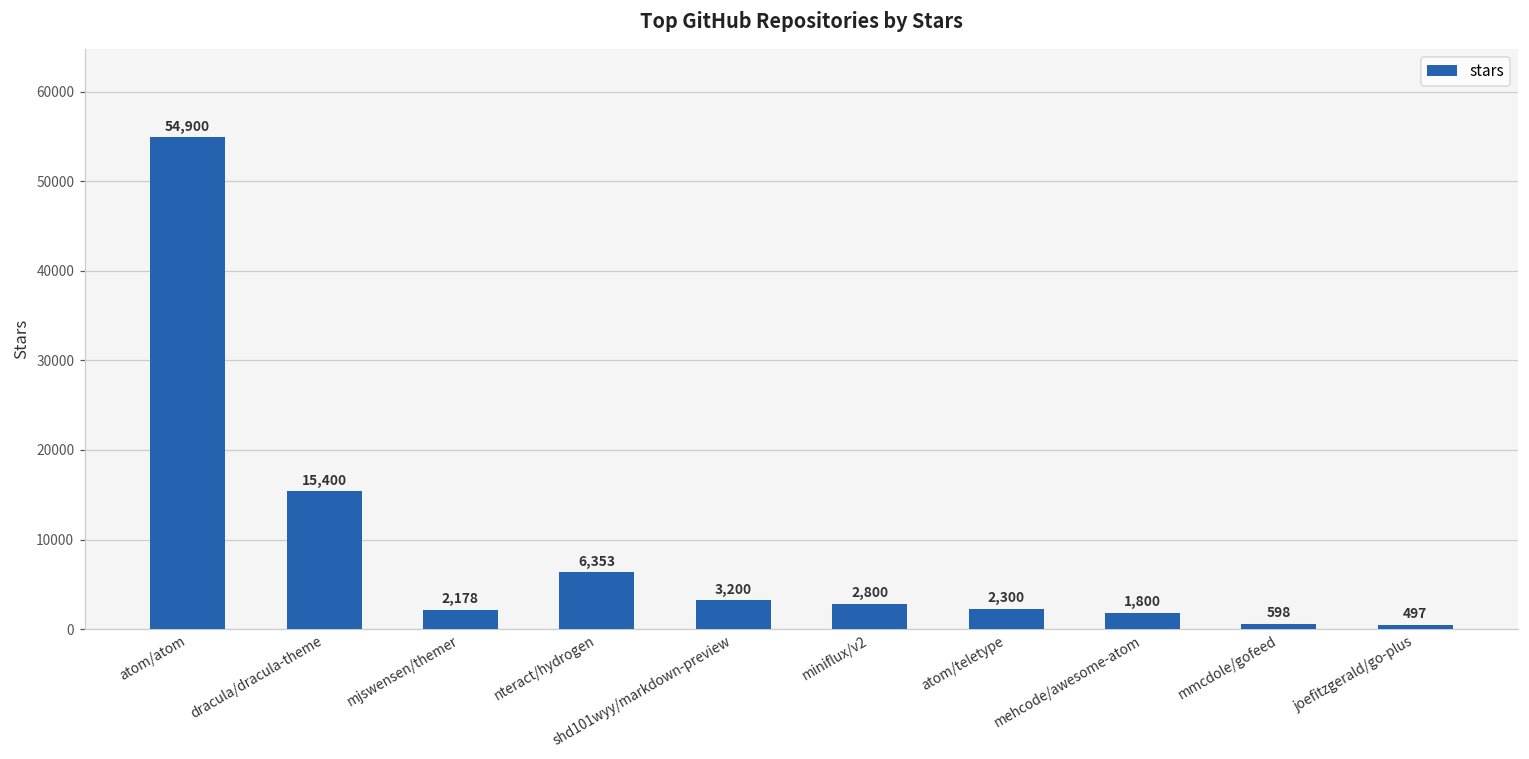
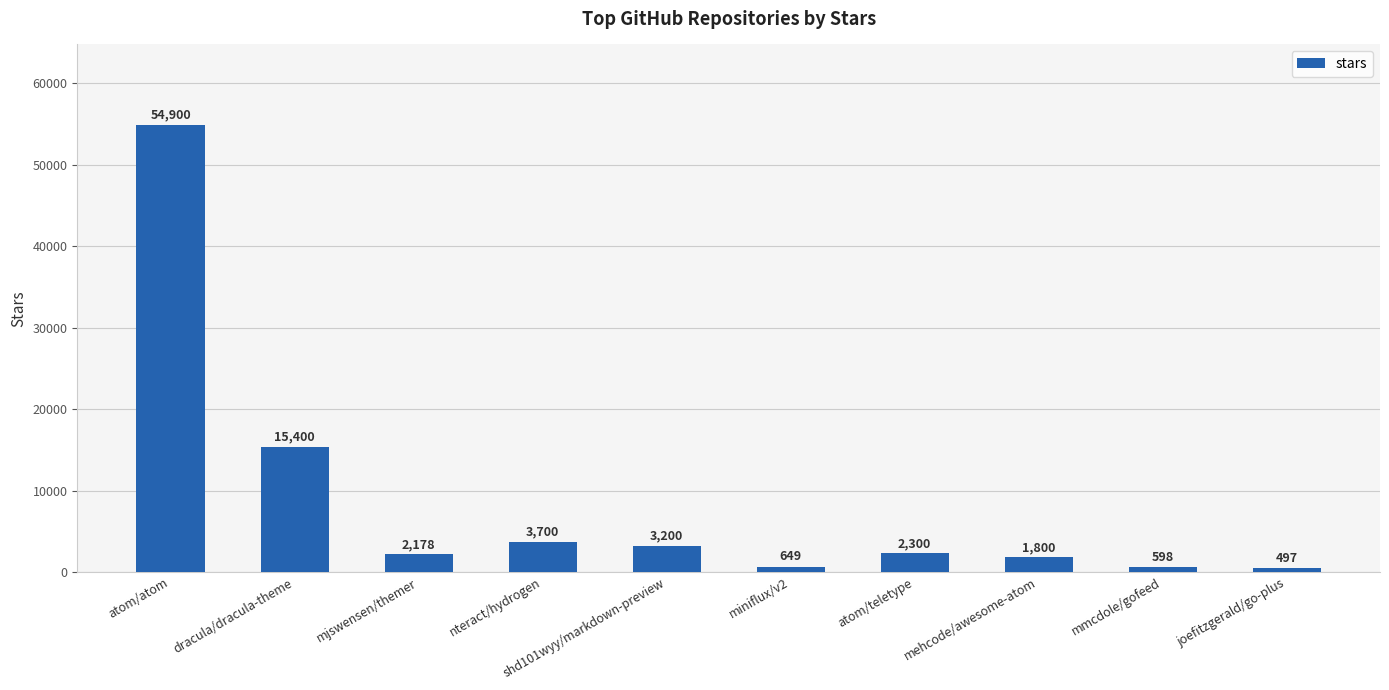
  {
    "atom/atom": "54,900",
    "dracula/dracula-theme": "15,400",
    "mjswensen/themer": "2,178",
-   "nteract/hydrogen": "6,353",
+   "nteract/hydrogen": "3,700",
    "shd101wyy/markdown-preview": "3,200",
-   "miniflux/v2": "2,800",
+   "miniflux/v2": "649",
    "atom/teletype": "2,300",
    "mehcode/awesome-atom": "1,800",
    "mmcdole/gofeed": "598",
    "joefitzgerald/go-plus": "497"
  }
